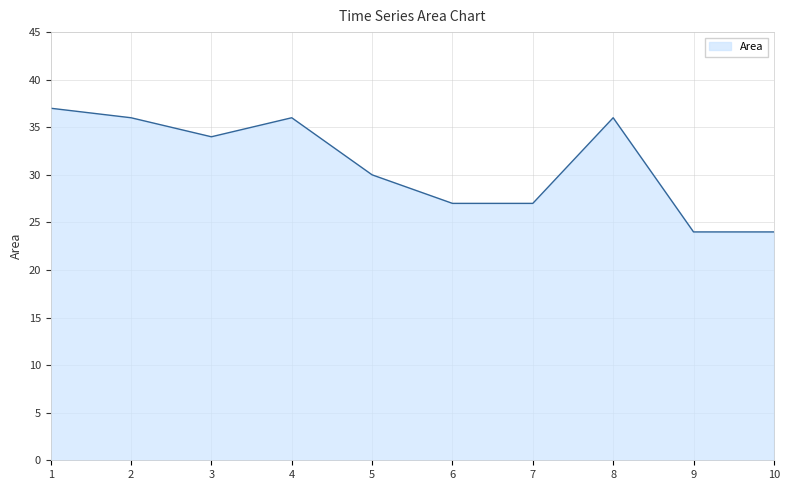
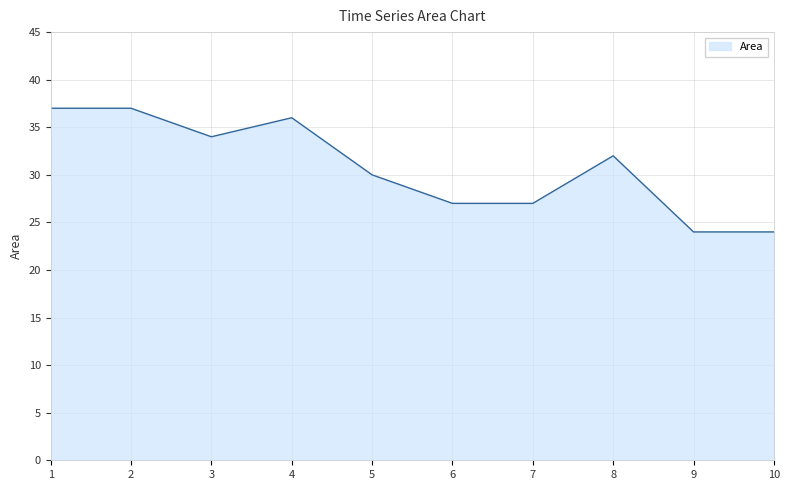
  {
    "1": 37,
-   "2": 36,
+   "2": 37,
    "3": 34,
    "4": 36,
    "5": 30,
    "6": 27,
    "7": 27,
-   "8": 36,
+   "8": 32,
    "9": 24,
    "10": 24
  }
